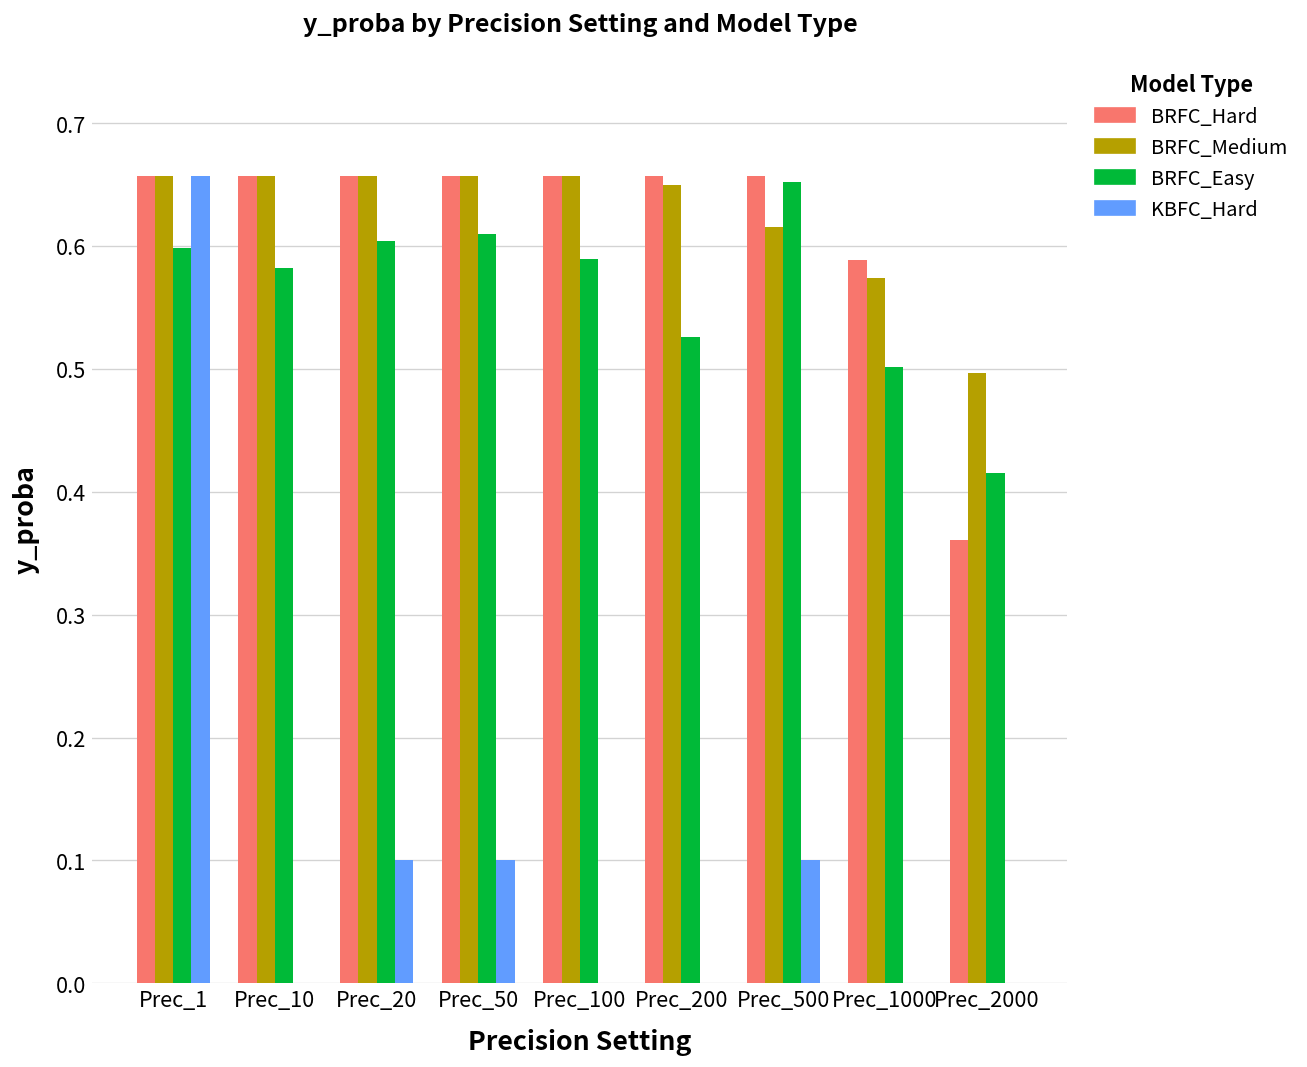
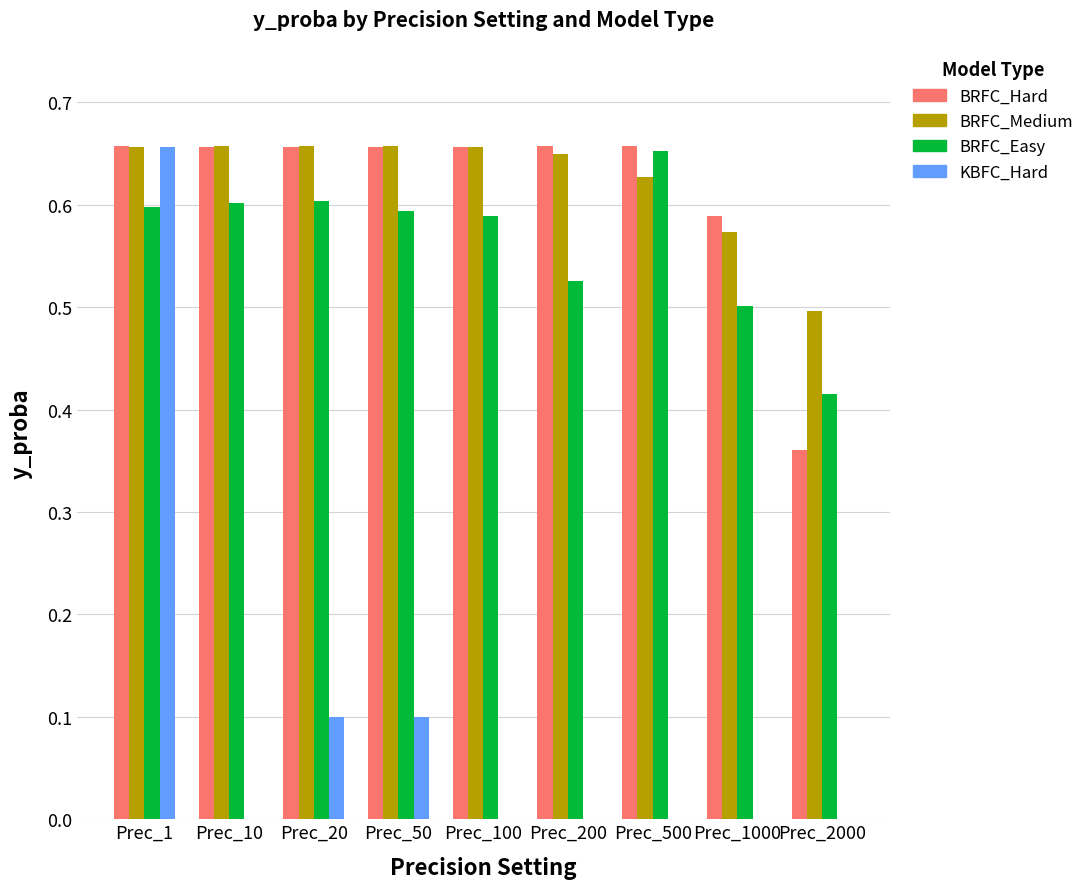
  {
    "BRFC_Hard": {
      "Prec_1": 0.657,
      "Prec_10": 0.657,
      "Prec_20": 0.657,
      "Prec_50": 0.657,
      "Prec_100": 0.657,
      "Prec_200": 0.657,
      "Prec_500": 0.657,
      "Prec_1000": 0.589,
      "Prec_2000": 0.361
    },
    "BRFC_Medium": {
      "Prec_1": 0.657,
      "Prec_10": 0.657,
      "Prec_20": 0.657,
      "Prec_50": 0.657,
      "Prec_100": 0.657,
      "Prec_200": 0.650,
-     "Prec_500": 0.616,
+     "Prec_500": 0.628,
      "Prec_1000": 0.574,
      "Prec_2000": 0.497
    },
    "BRFC_Easy": {
      "Prec_1": 0.598,
-     "Prec_10": 0.582,
+     "Prec_10": 0.601,
      "Prec_20": 0.604,
-     "Prec_50": 0.610,
+     "Prec_50": 0.594,
      "Prec_100": 0.590,
      "Prec_200": 0.526,
      "Prec_500": 0.652,
      "Prec_1000": 0.502,
      "Prec_2000": 0.416
    },
    "KBFC_Hard": {
      "Prec_1": 0.657,
      "Prec_10": 0.0,
      "Prec_20": 0.1,
      "Prec_50": 0.1,
      "Prec_100": 0.0,
      "Prec_200": 0.0,
-     "Prec_500": 0.1,
+     "Prec_500": 0.0,
      "Prec_1000": 0.0,
      "Prec_2000": 0.0
    }
  }
